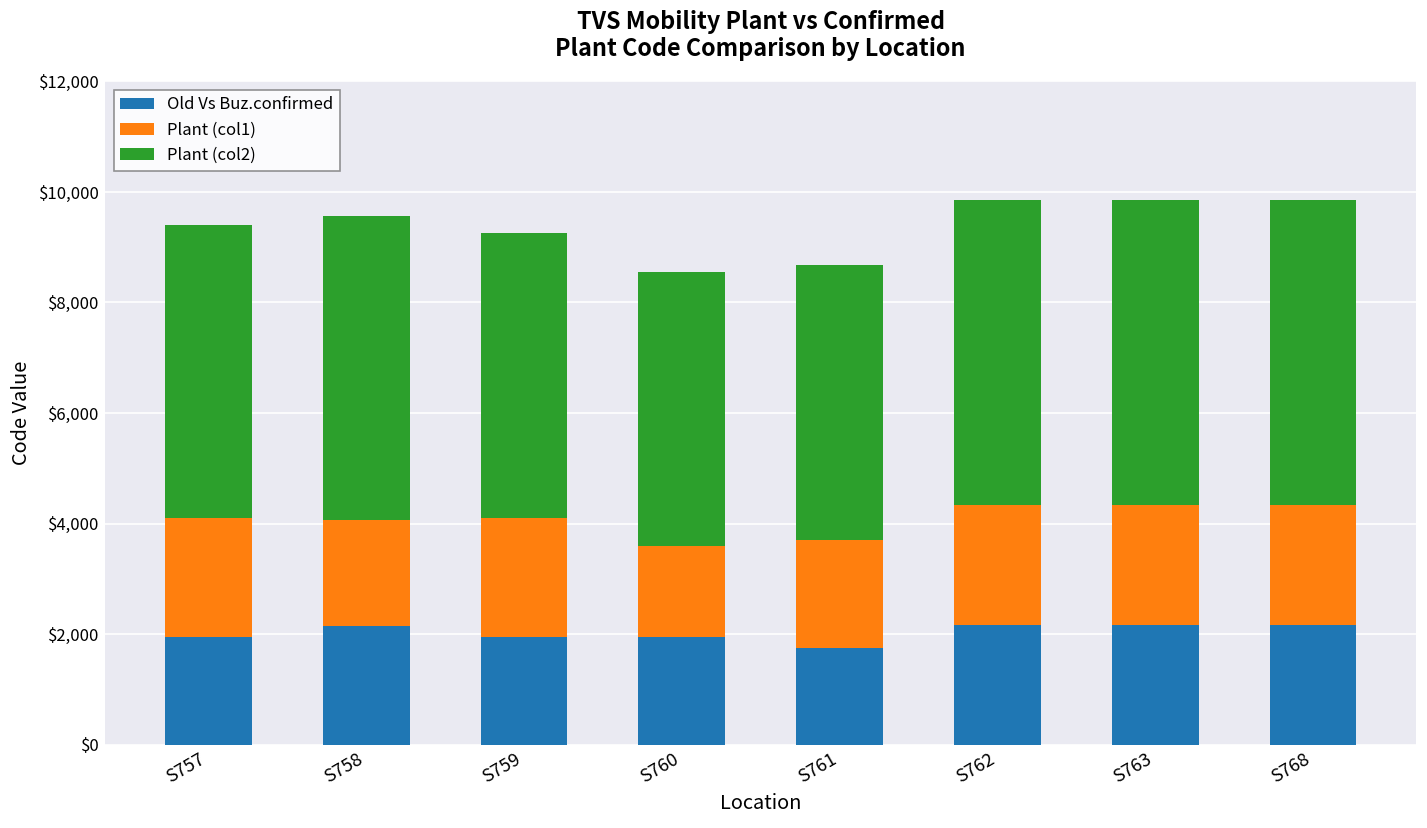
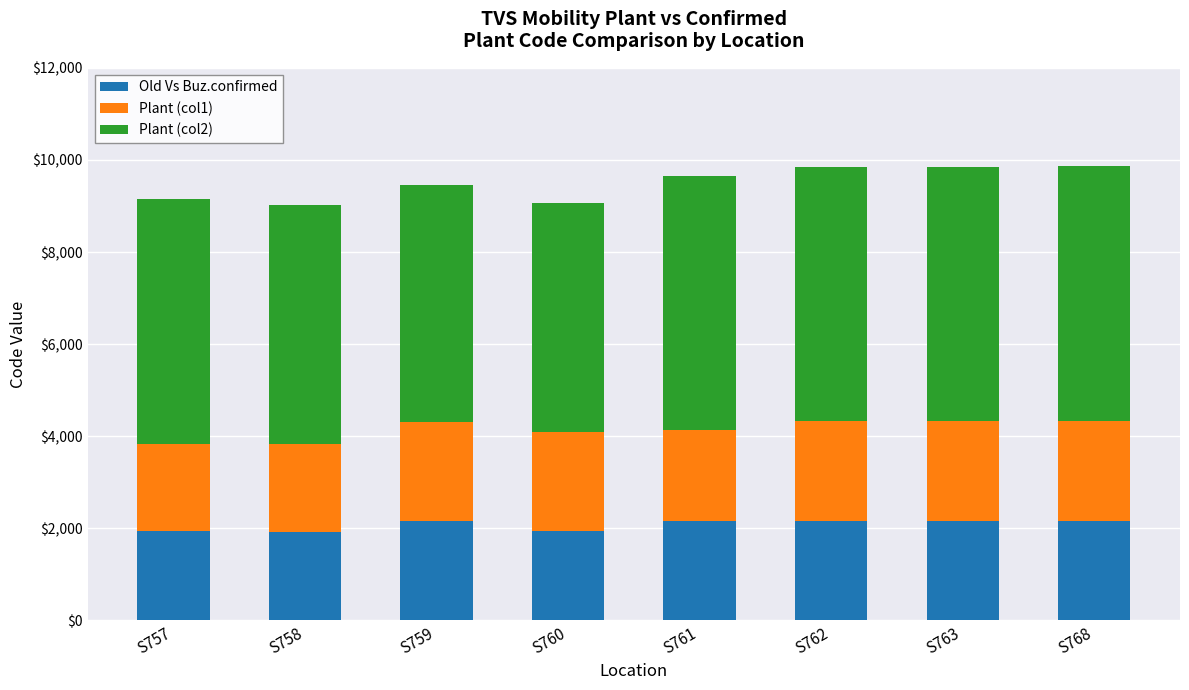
  {
    "Old Vs Buz.confirmed": {
      "S757": "$1,900",
-     "S758": "$2,200",
-     "S759": "$1,900",
+     "S758": "$1,900",
+     "S759": "$2,200",
      "S760": "$1,900",
-     "S761": "$1,700",
+     "S761": "$2,200",
      "S762": "$2,200",
      "S763": "$2,200",
      "S768": "$2,200"
    },
    "Plant (col1)": {
-     "S757": "$2,200",
+     "S757": "$1,900",
      "S758": "$1,900",
      "S759": "$2,200",
-     "S760": "$1,600",
+     "S760": "$2,200",
      "S761": "$2,000",
      "S762": "$2,200",
      "S763": "$2,200",
      "S768": "$2,200"
    },
    "Plant (col2)": {
      "S757": "$5,300",
-     "S758": "$5,500",
+     "S758": "$5,200",
      "S759": "$5,200",
      "S760": "$5,000",
-     "S761": "$5,000",
+     "S761": "$5,500",
      "S762": "$5,500",
      "S763": "$5,500",
      "S768": "$5,500"
    }
  }
